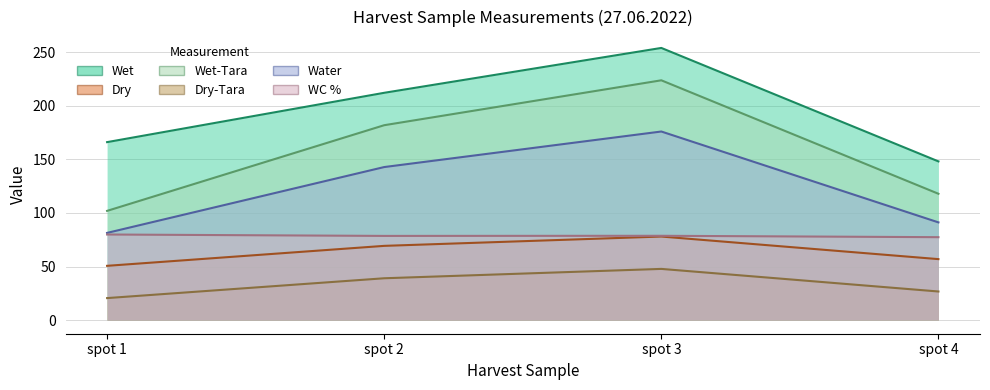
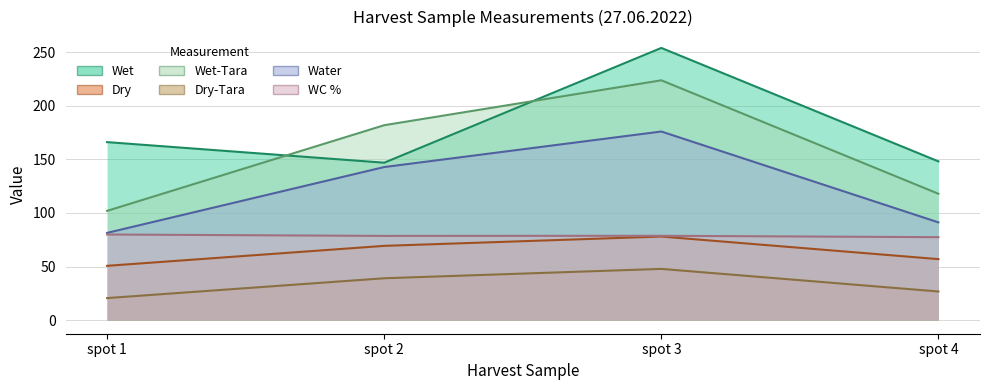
  {
    "Wet": {
      "spot 1": 166,
-     "spot 2": 212,
+     "spot 2": 147,
      "spot 3": 254,
      "spot 4": 148
    }
  }
